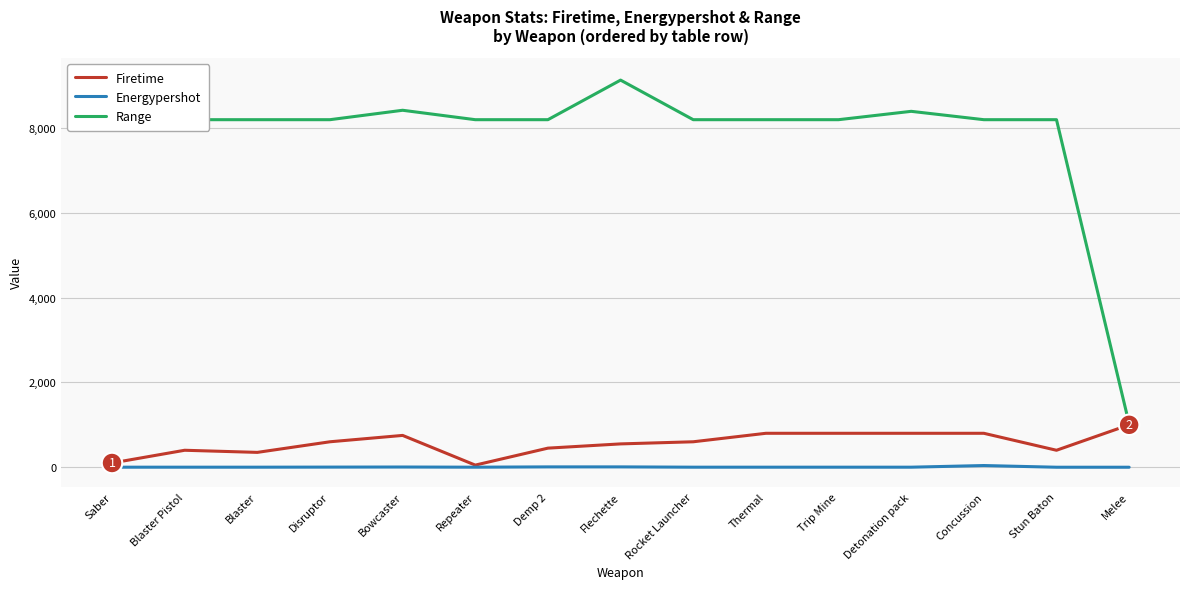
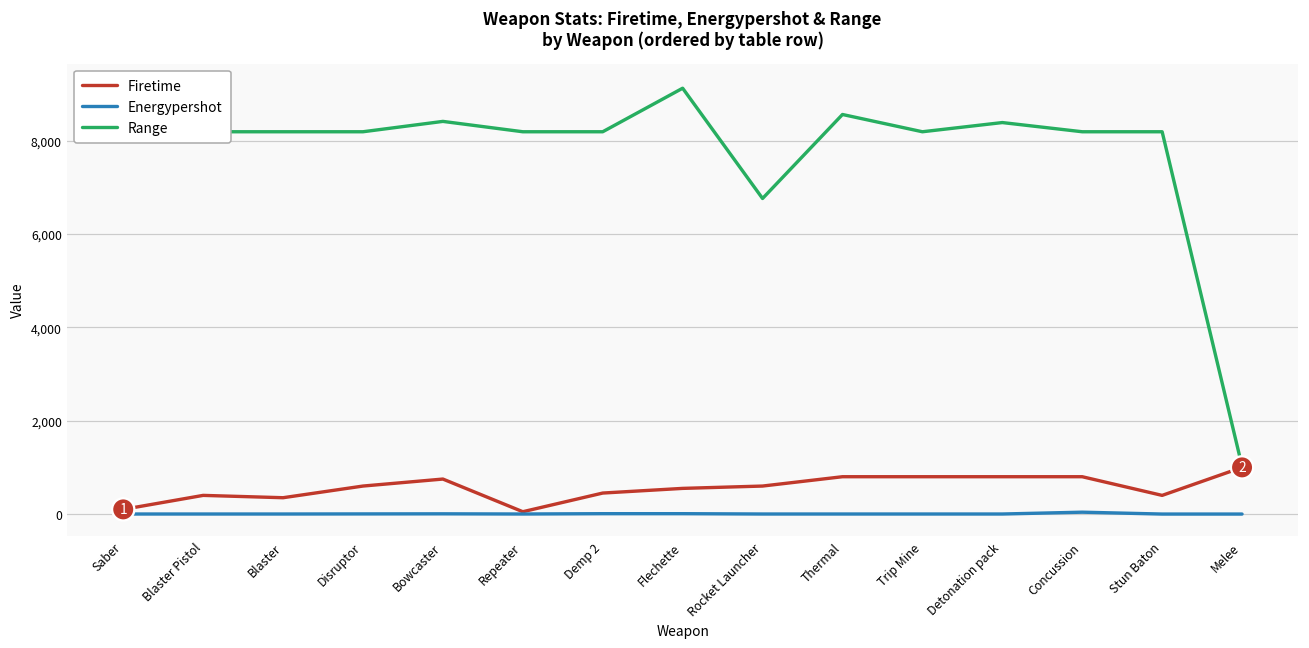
  {
    "Energypershot": {
      "Blaster Pistol": "0",
      "Blaster": "0",
      "Disruptor": "0",
      "Bowcaster": "0",
      "Demp 2": "0",
      "Flechette": "0",
      "Rocket Launcher": "0",
      "Thermal": "0",
      "Trip Mine": "0",
      "Detonation pack": "0",
      "Concussion": "0",
      "Stun Baton": "0",
      "Melee": "0"
    },
    "Range": {
      "Blaster": "8,200",
      "Disruptor": "8,200",
      "Bowcaster": "8,400",
      "Repeater": "8,200",
      "Demp 2": "8,200",
      "Flechette": "9,100",
-     "Rocket Launcher": "8,200",
-     "Thermal": "8,200",
+     "Rocket Launcher": "6,800",
+     "Thermal": "8,600",
      "Trip Mine": "8,200",
      "Detonation pack": "8,400",
      "Concussion": "8,200",
      "Stun Baton": "8,200"
    }
  }
